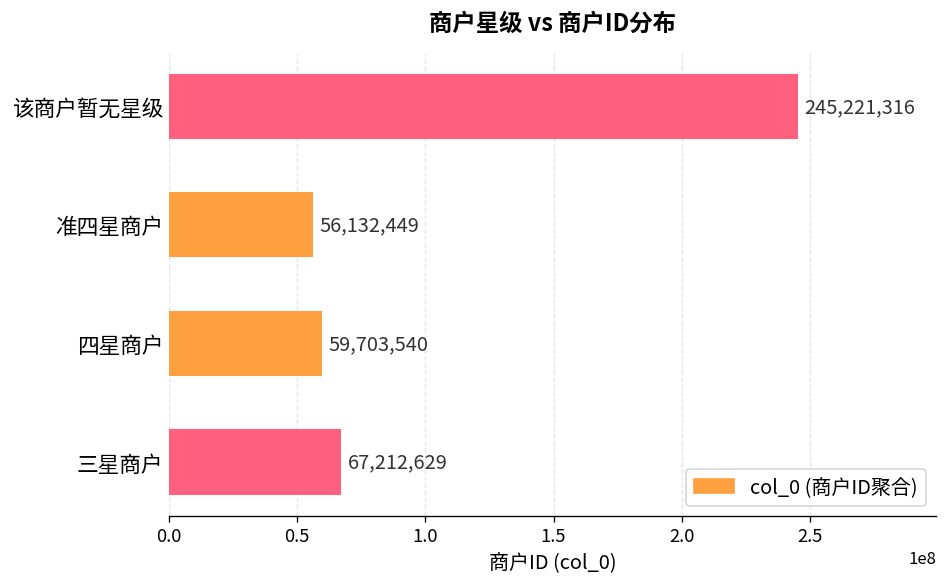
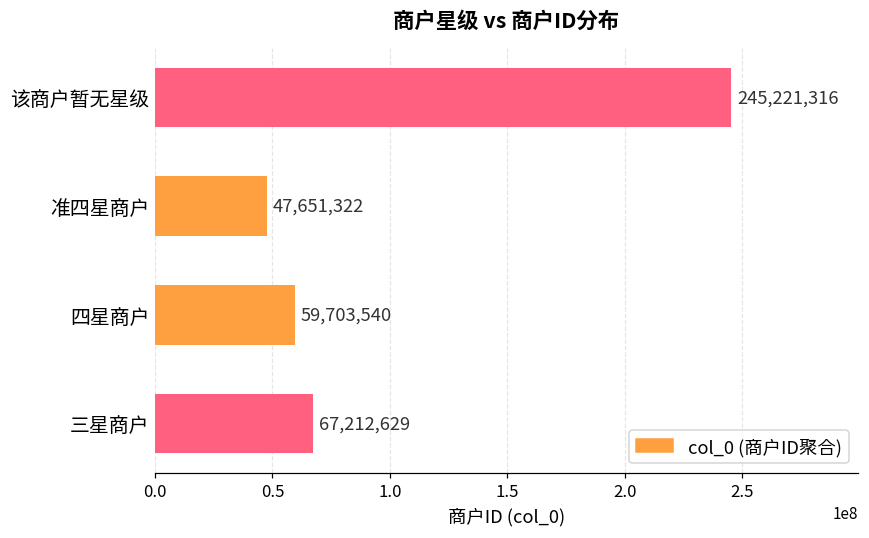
  {
    "该商户暂无星级": "245,221,316",
-   "准四星商户": "56,132,449",
+   "准四星商户": "47,651,322",
    "四星商户": "59,703,540",
    "三星商户": "67,212,629"
  }
